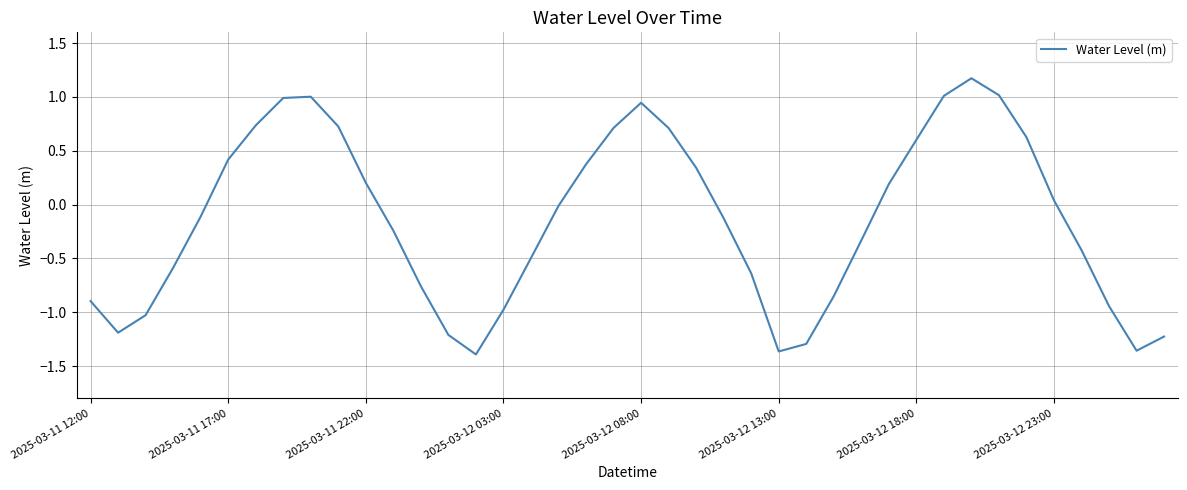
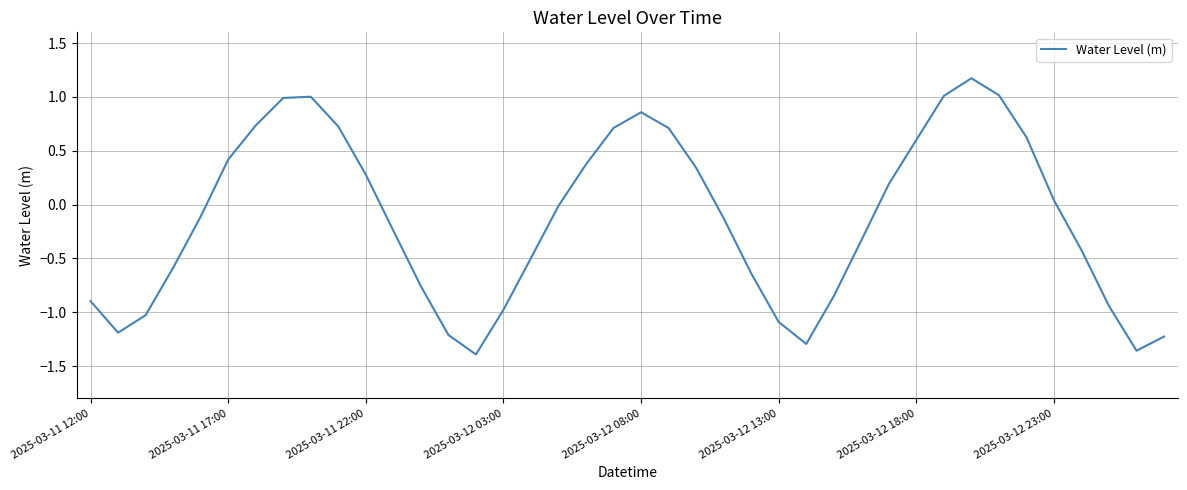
  {
    "2025-03-11 12:00": -0.90,
    "2025-03-11 17:00": 0.42,
-   "2025-03-11 22:00": 0.20,
+   "2025-03-11 22:00": 0.28,
    "2025-03-12 03:00": -0.98,
-   "2025-03-12 08:00": 0.95,
-   "2025-03-12 13:00": -1.36,
+   "2025-03-12 08:00": 0.86,
+   "2025-03-12 13:00": -1.09,
    "2025-03-12 18:00": 0.60,
    "2025-03-12 23:00": 0.04
  }
